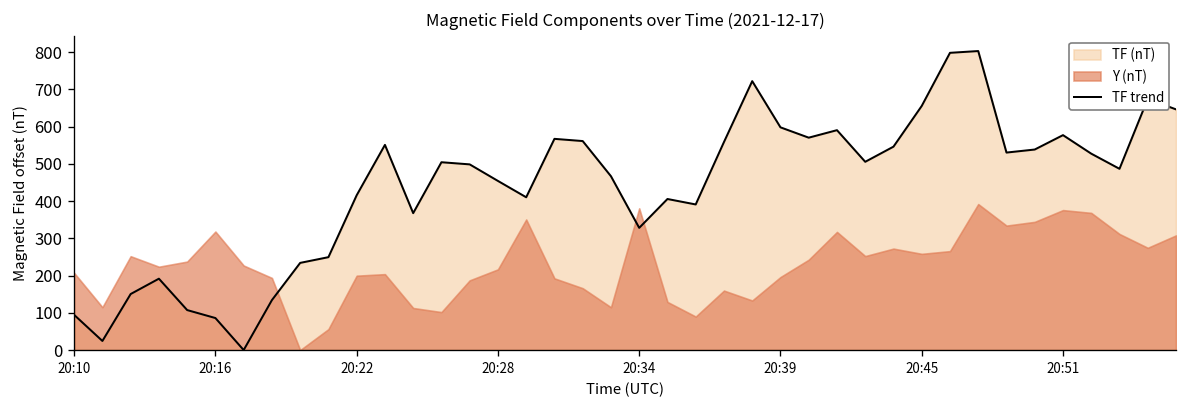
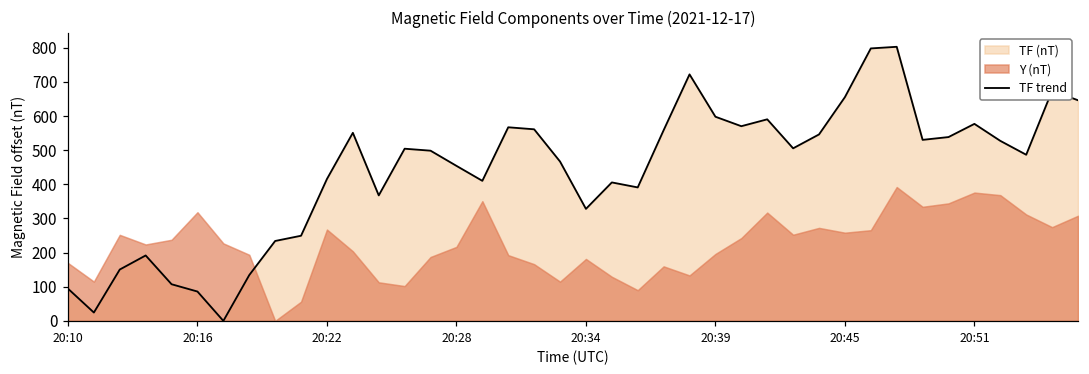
  {
    "TF (nT)": {
      "20:10": 90,
      "20:16": 90,
      "20:22": 420,
      "20:28": 450,
      "20:34": 330,
      "20:39": 600,
      "20:45": 660,
      "20:51": 580
    },
    "Y (nT)": {
-     "20:10": 210,
+     "20:10": 170,
      "20:16": 320,
-     "20:22": 200,
+     "20:22": 270,
      "20:28": 220,
-     "20:34": 380,
+     "20:34": 180,
      "20:39": 200,
      "20:45": 260,
      "20:51": 380
    }
  }
